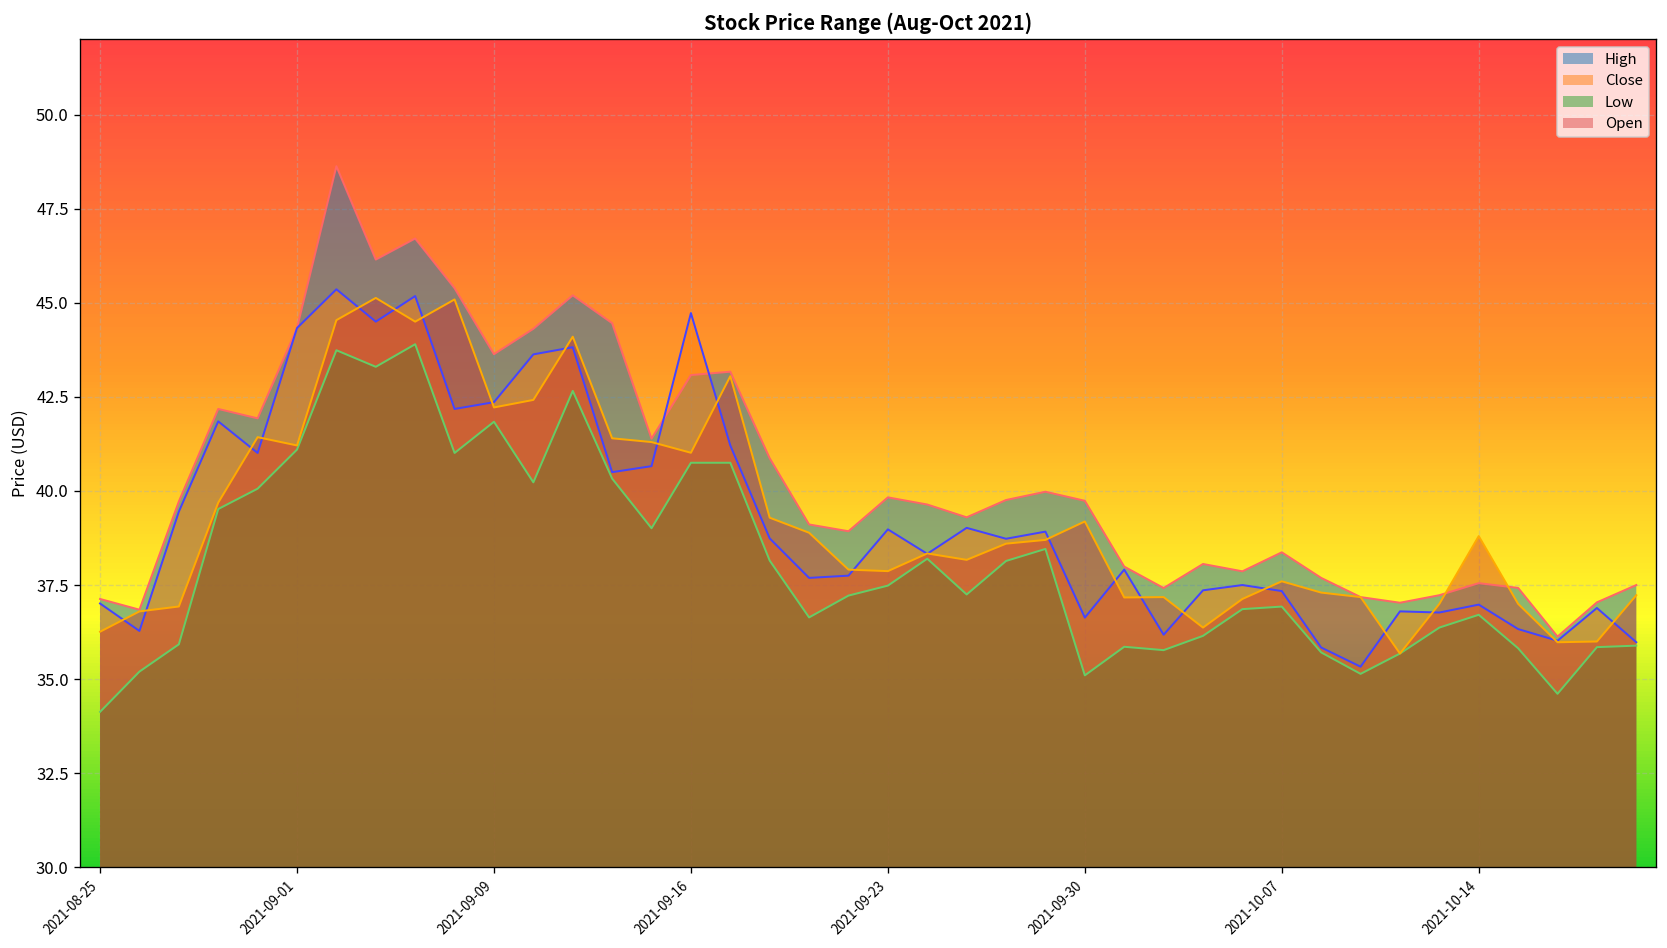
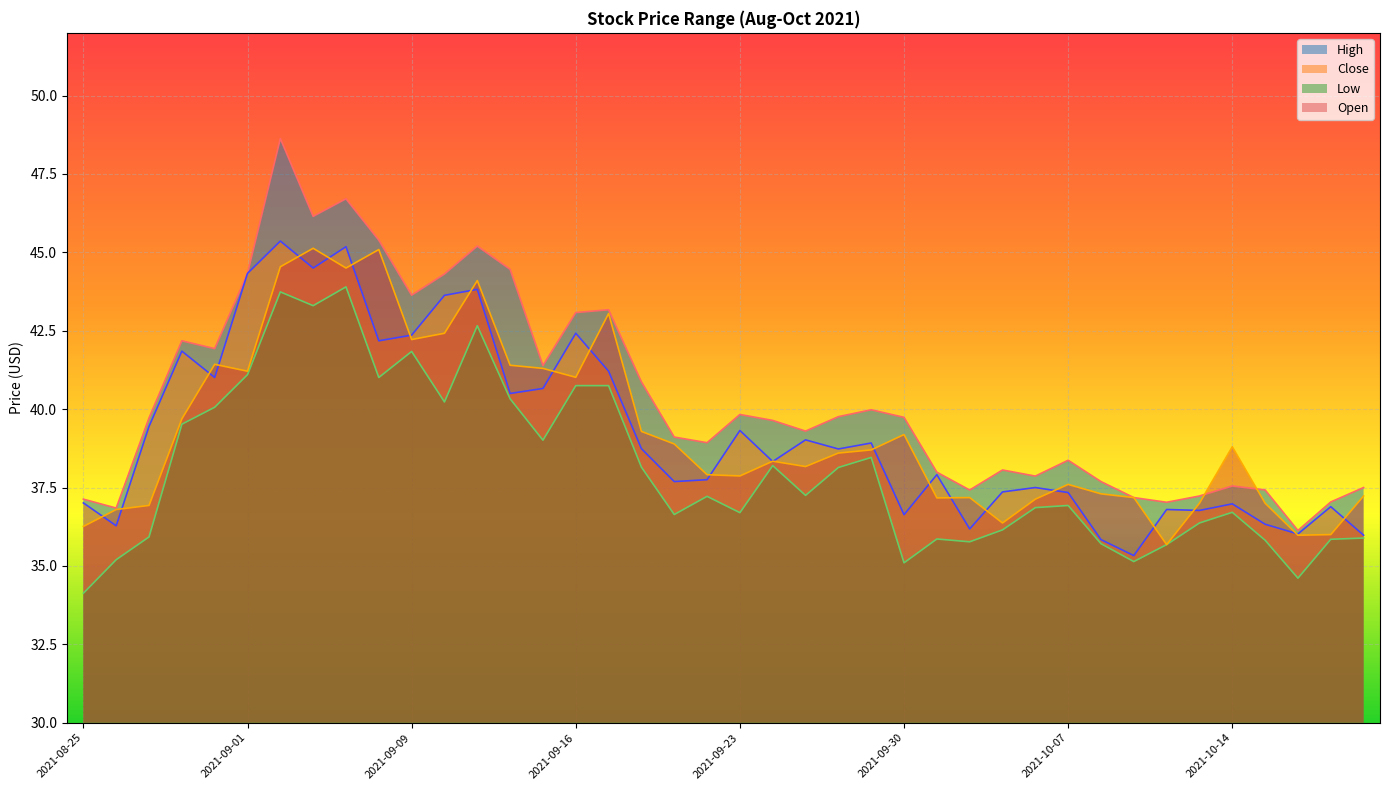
  {
    "High": {
      "2021-08-25": 37.1,
      "2021-09-09": 43.6,
      "2021-09-16": 43.1,
      "2021-09-23": 39.8,
      "2021-09-30": 39.7,
      "2021-10-07": 38.4,
      "2021-10-14": 37.5
    },
    "Close": {
      "2021-08-25": 37.0,
      "2021-09-09": 42.4,
-     "2021-09-16": 44.7,
-     "2021-09-23": 39.0,
+     "2021-09-16": 42.4,
+     "2021-09-23": 39.3,
      "2021-09-30": 36.6,
      "2021-10-07": 37.3,
      "2021-10-14": 37.0
    },
    "Low": {
      "2021-08-25": 34.1,
      "2021-09-01": 41.1,
      "2021-09-09": 41.8,
      "2021-09-16": 40.8,
-     "2021-09-23": 37.5,
+     "2021-09-23": 36.7,
      "2021-09-30": 35.1,
      "2021-10-07": 36.9,
      "2021-10-14": 36.7
    },
    "Open": {
      "2021-08-25": 36.3,
      "2021-09-01": 41.2,
      "2021-09-09": 42.2,
      "2021-09-16": 41.0,
      "2021-09-23": 37.9,
      "2021-09-30": 39.2,
      "2021-10-07": 37.6,
      "2021-10-14": 38.8
    }
  }
